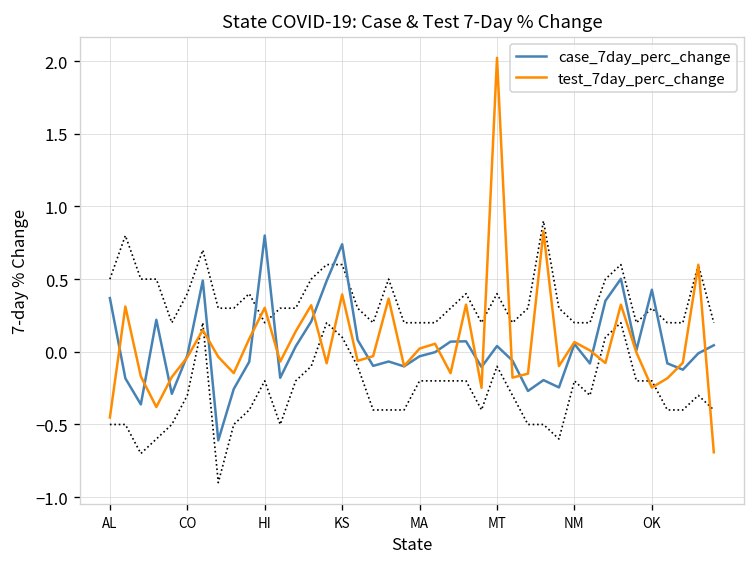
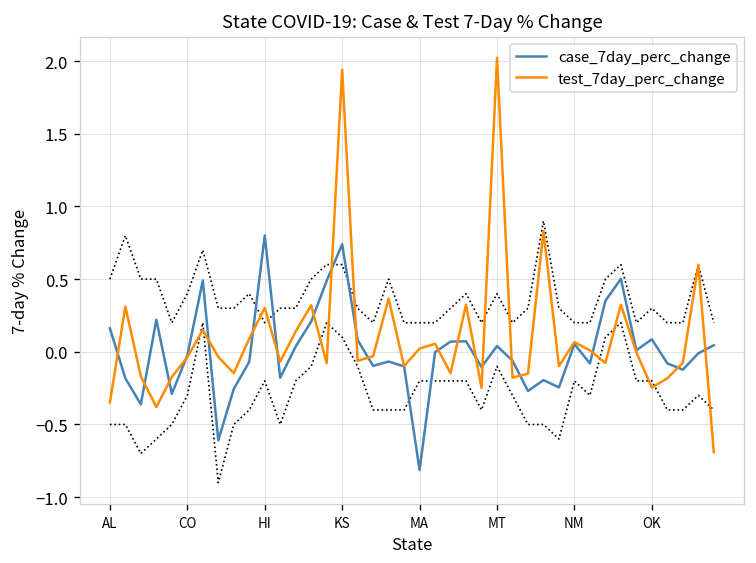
  {
    "case_7day_perc_change": {
-     "AL": 0.37,
+     "AL": 0.16,
      "HI": 0.80,
      "KS": 0.74,
-     "MA": -0.03,
+     "MA": -0.81,
      "MT": 0.04,
-     "OK": 0.43
+     "OK": 0.09
    },
    "test_7day_perc_change": {
-     "AL": -0.45,
+     "AL": -0.35,
      "HI": 0.30,
-     "KS": 0.39,
+     "KS": 1.94,
      "MA": 0.02,
      "MT": 2.02,
      "OK": -0.25
    }
  }
